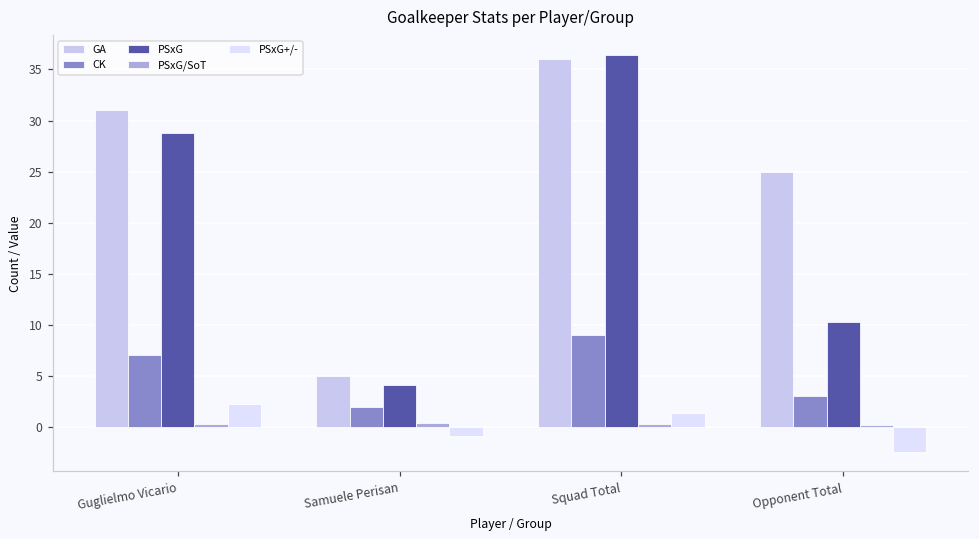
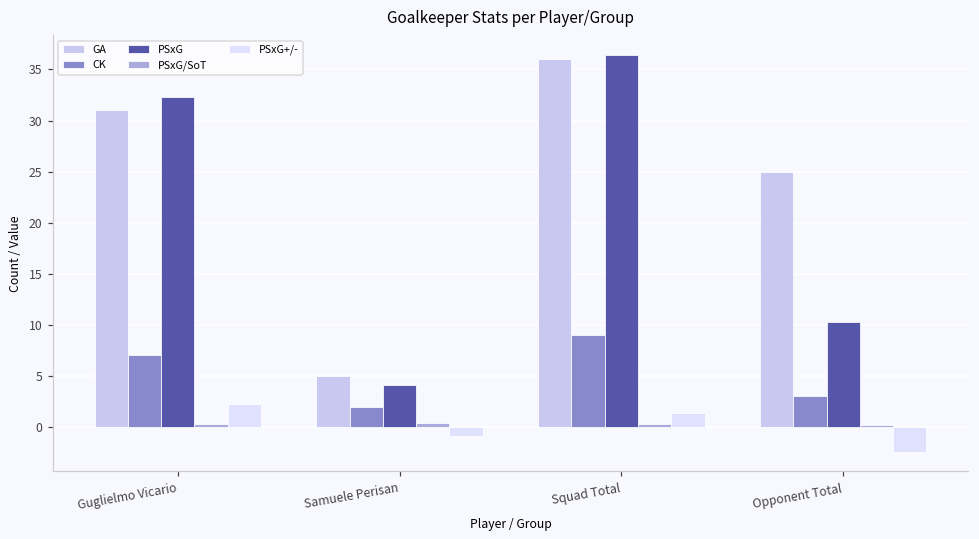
  {
    "PSxG": {
-     "Guglielmo Vicario": 29,
+     "Guglielmo Vicario": 32,
      "Samuele Perisan": 4,
      "Squad Total": 36,
      "Opponent Total": 10
    }
  }
